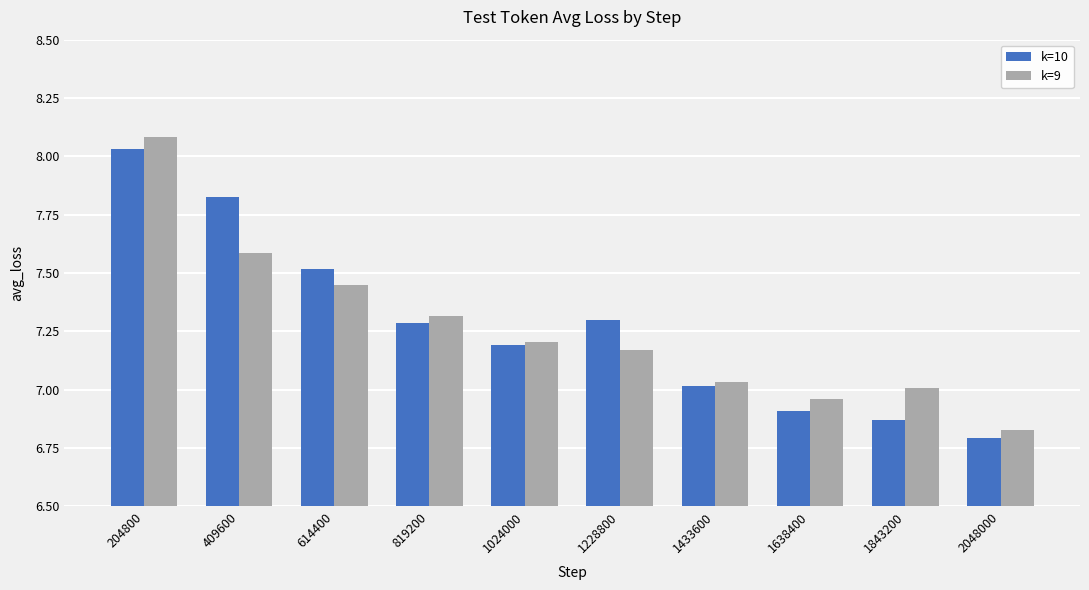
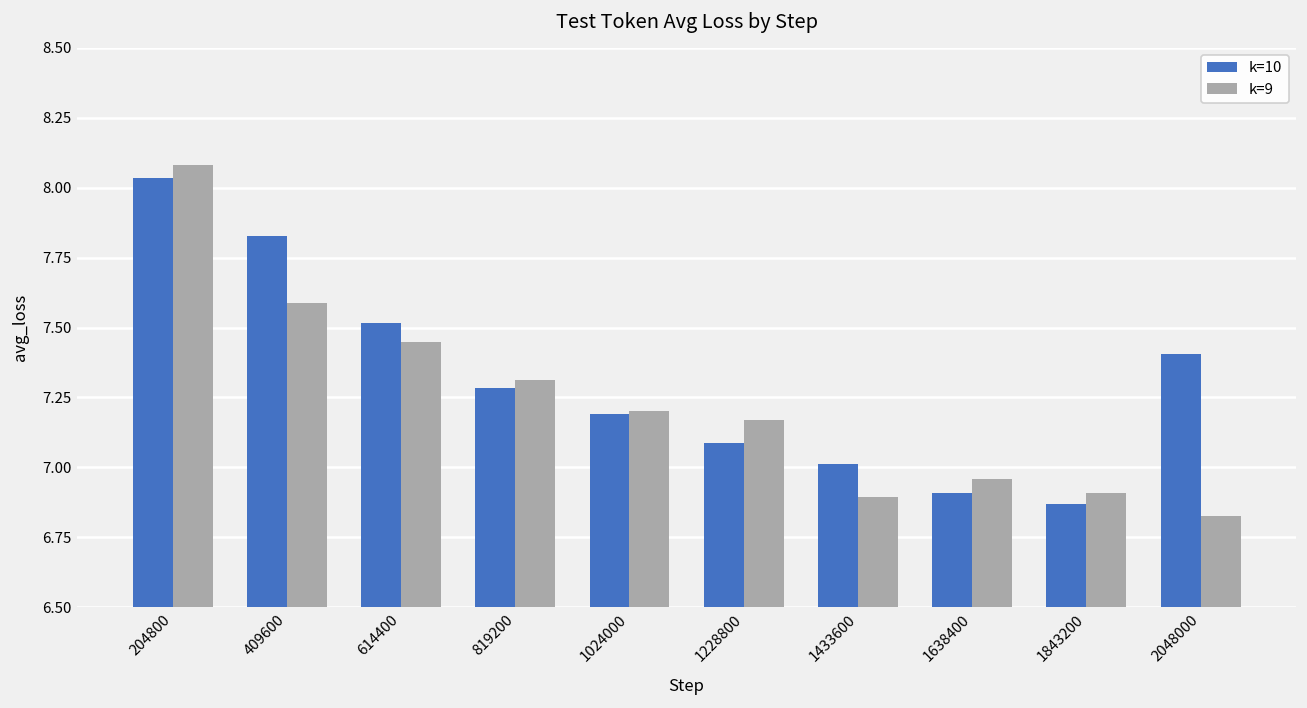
  {
    "k=10": {
      "204800": 8.03,
      "409600": 7.83,
      "614400": 7.52,
      "819200": 7.28,
      "1024000": 7.19,
-     "1228800": 7.30,
+     "1228800": 7.09,
      "1433600": 7.01,
      "1638400": 6.91,
      "1843200": 6.87,
-     "2048000": 6.79
+     "2048000": 7.40
    },
    "k=9": {
      "204800": 8.08,
      "409600": 7.59,
      "614400": 7.45,
      "819200": 7.31,
      "1024000": 7.20,
      "1228800": 7.17,
-     "1433600": 7.03,
+     "1433600": 6.90,
      "1638400": 6.96,
-     "1843200": 7.00,
+     "1843200": 6.91,
      "2048000": 6.83
    }
  }
